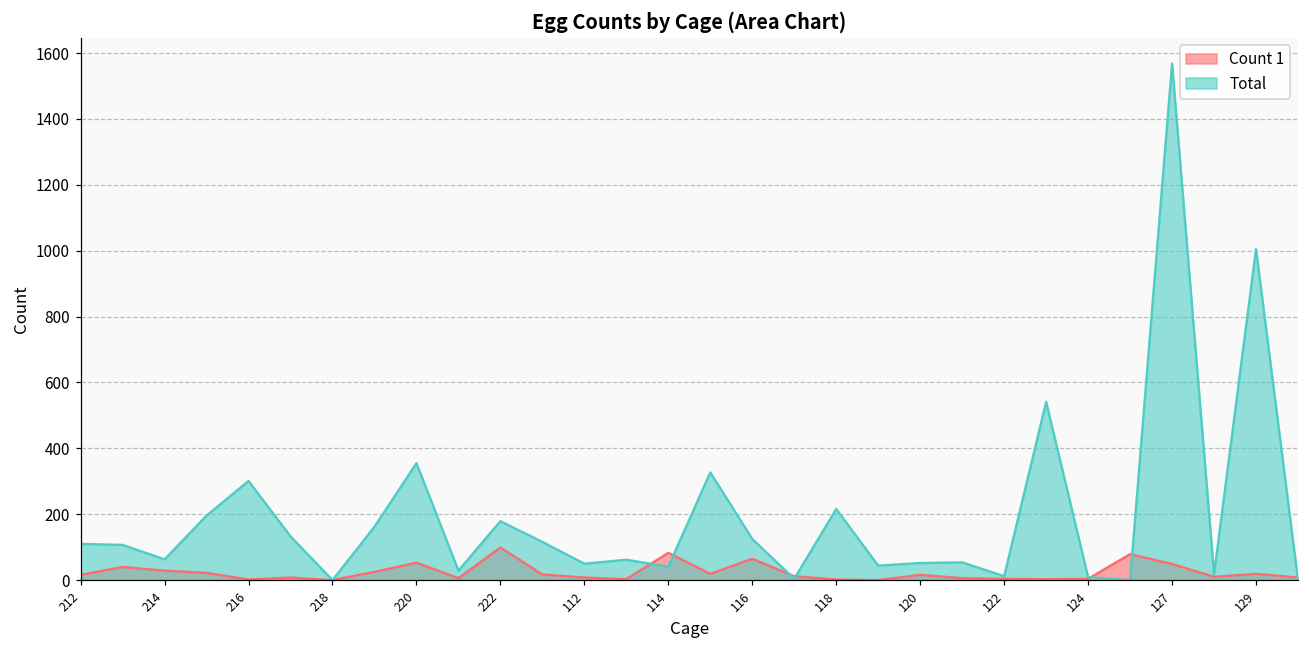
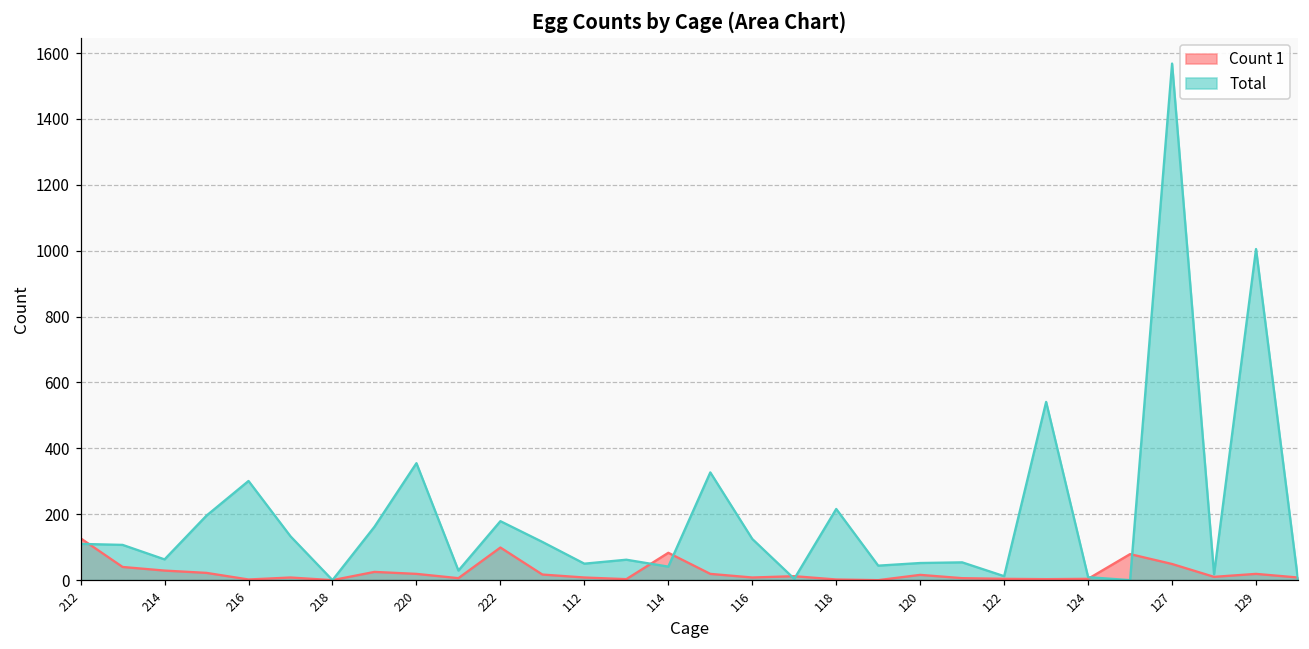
  {
    "Count 1": {
-     "212": 20,
+     "212": 130,
      "214": 30,
      "216": 0,
-     "220": 50,
+     "220": 20,
      "222": 100,
      "112": 10,
      "114": 80,
-     "116": 70,
+     "116": 10,
      "118": 0,
      "120": 20,
      "127": 50,
      "129": 20
    },
    "Total": {
      "212": 110,
      "214": 60,
      "216": 300,
      "220": 360,
      "222": 180,
      "112": 50,
      "114": 40,
      "116": 130,
      "118": 220,
      "120": 50,
      "127": 1570,
      "129": 1010
    }
  }
